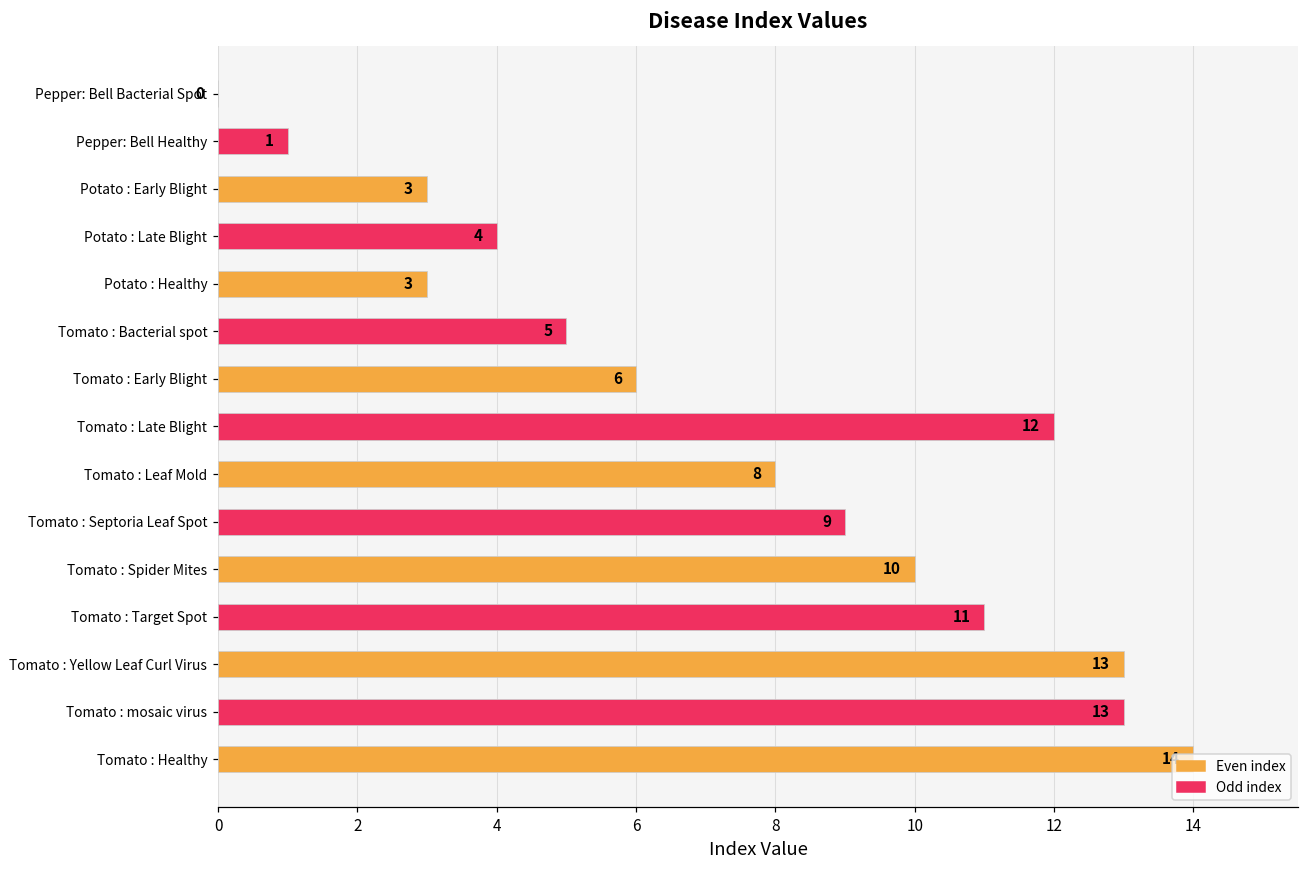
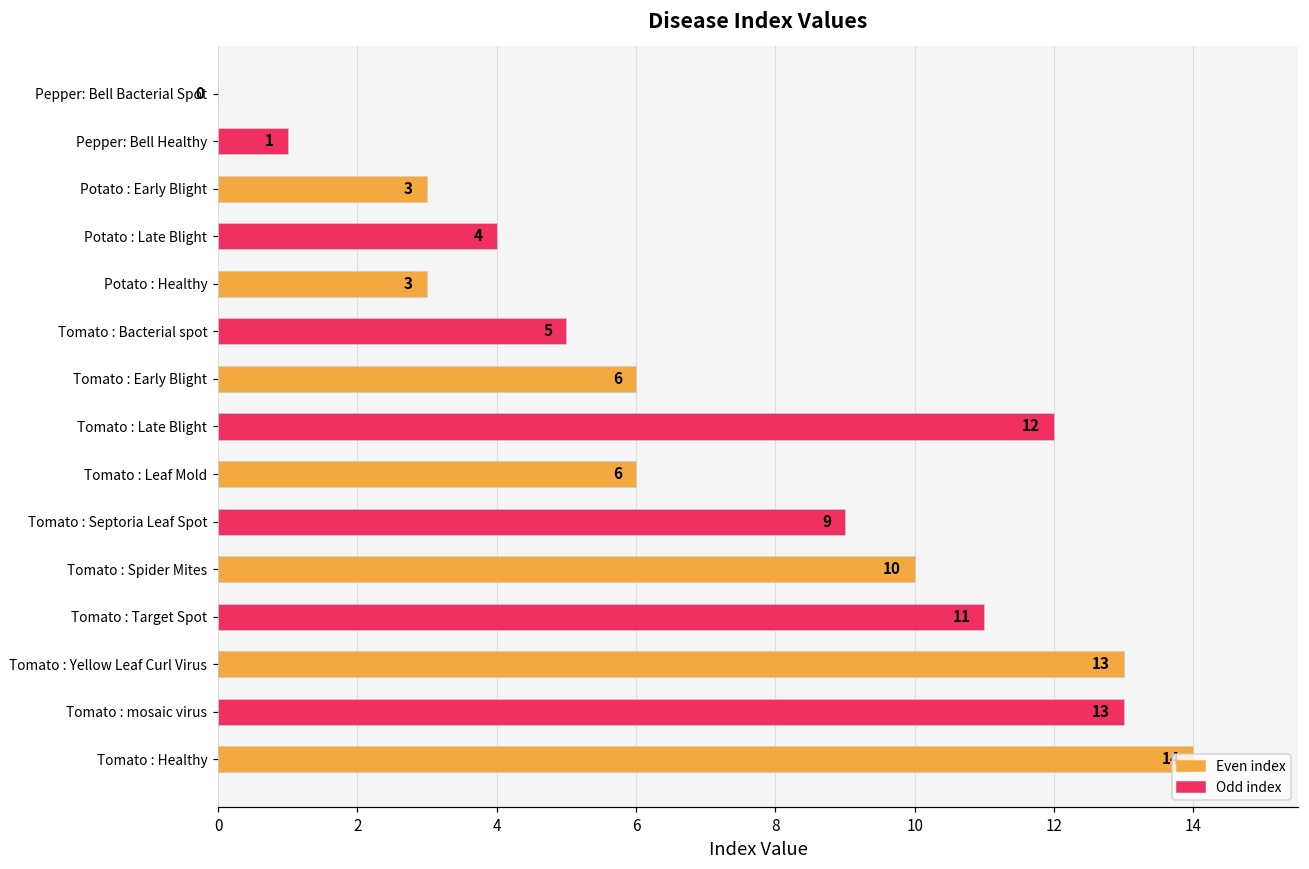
  {
    "Pepper: Bell Bacterial Spot": 0,
    "Pepper: Bell Healthy": 1,
    "Potato : Early Blight": 3,
    "Potato : Late Blight": 4,
    "Potato : Healthy": 3,
    "Tomato : Bacterial spot": 5,
    "Tomato : Early Blight": 6,
    "Tomato : Late Blight": 12,
-   "Tomato : Leaf Mold": 8,
+   "Tomato : Leaf Mold": 6,
    "Tomato : Septoria Leaf Spot": 9,
    "Tomato : Spider Mites": 10,
    "Tomato : Target Spot": 11,
    "Tomato : Yellow Leaf Curl Virus": 13,
    "Tomato : mosaic virus": 13
  }
